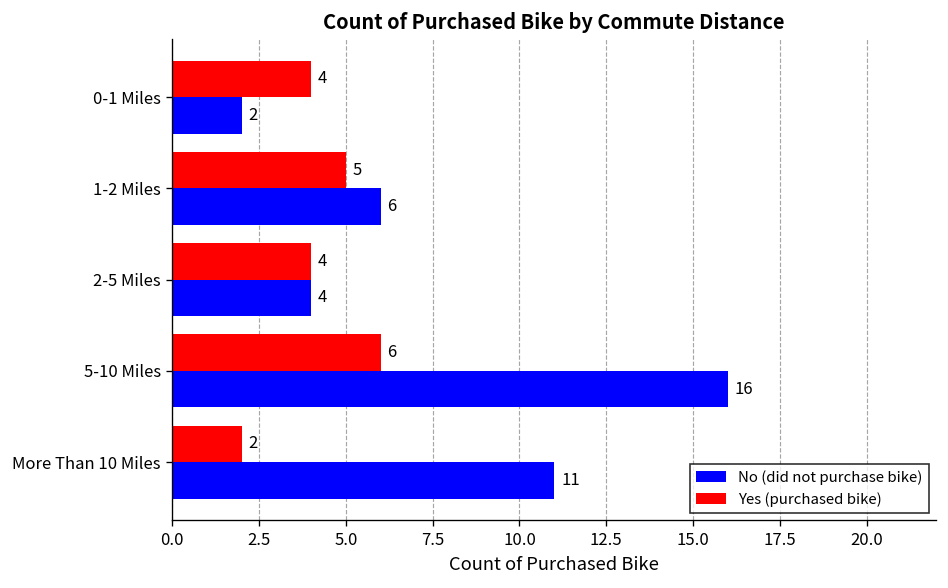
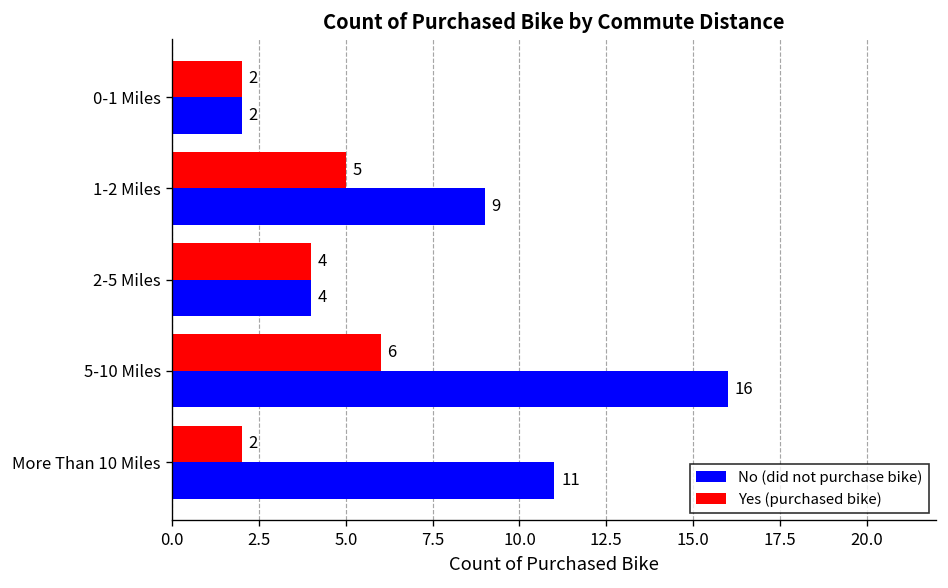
  {
    "No (did not purchase bike)": {
      "0-1 Miles": 2,
-     "1-2 Miles": 6,
+     "1-2 Miles": 9,
      "2-5 Miles": 4,
      "5-10 Miles": 16,
      "More Than 10 Miles": 11
    },
    "Yes (purchased bike)": {
-     "0-1 Miles": 4,
+     "0-1 Miles": 2,
      "1-2 Miles": 5,
      "2-5 Miles": 4,
      "5-10 Miles": 6,
      "More Than 10 Miles": 2
    }
  }
